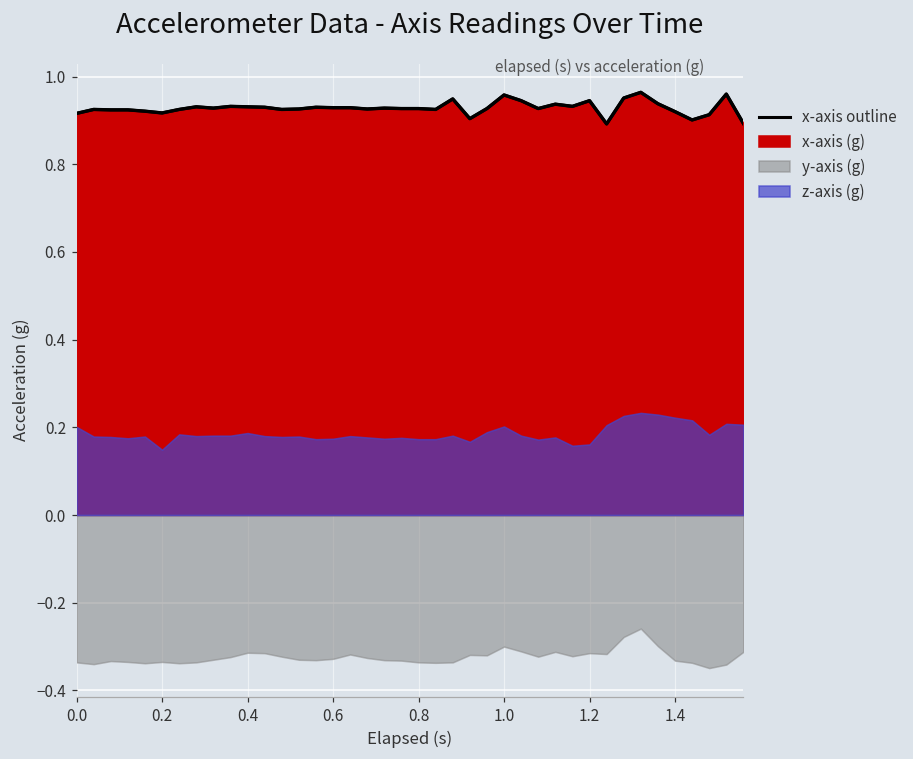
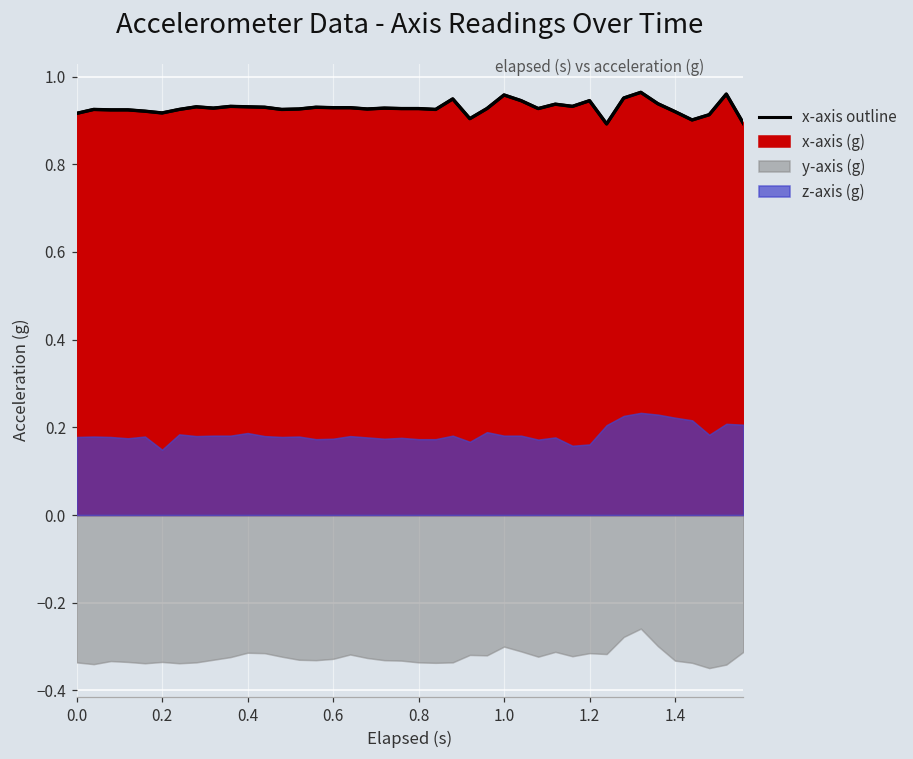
  {
    "x-axis (g)": {
      "0.0": 0.92,
      "0.2": 0.92,
      "0.4": 0.93,
      "0.6": 0.93,
      "0.8": 0.93,
      "1.0": 0.96,
      "1.2": 0.95,
      "1.4": 0.92
    },
    "z-axis (g)": {
-     "0.0": 0.20,
+     "0.0": 0.18,
      "0.2": 0.15,
      "0.4": 0.19,
      "0.6": 0.17,
      "0.8": 0.17,
-     "1.0": 0.20,
+     "1.0": 0.18,
      "1.2": 0.16,
      "1.4": 0.22
    }
  }
